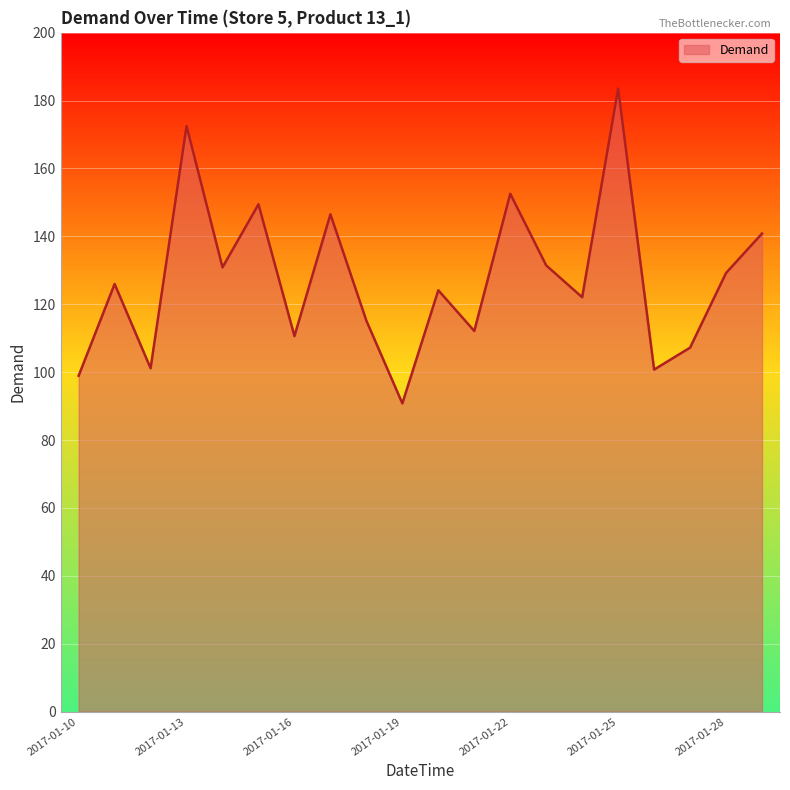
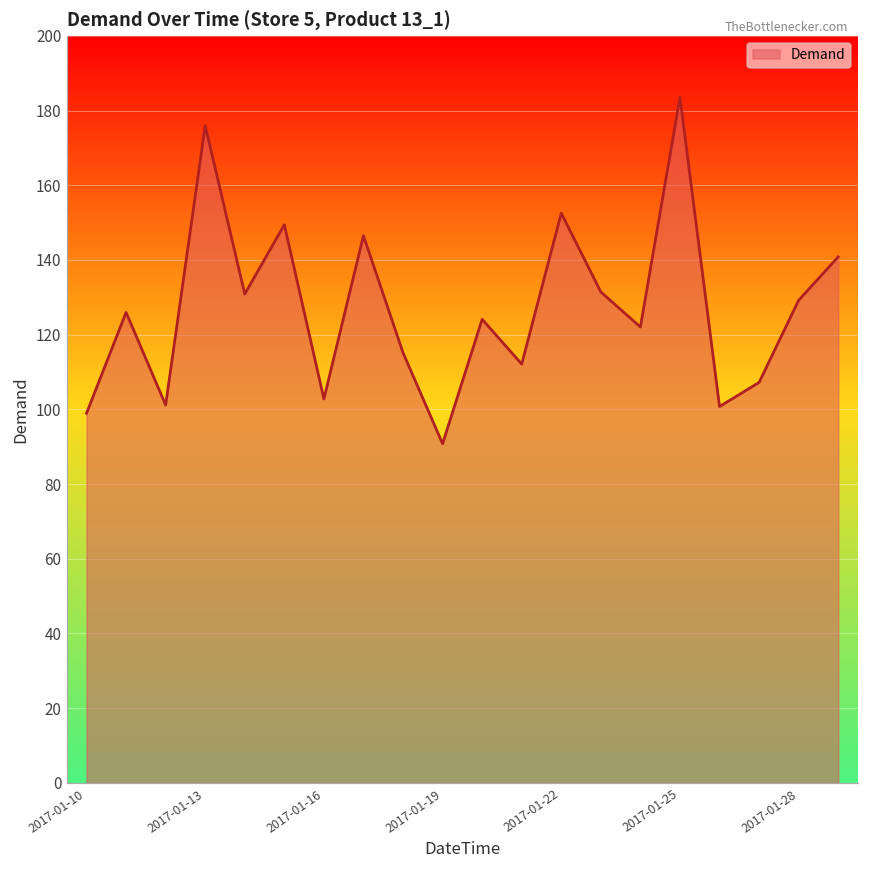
  {
    "2017-01-10": 99,
-   "2017-01-13": 173,
-   "2017-01-16": 111,
+   "2017-01-13": 176,
+   "2017-01-16": 103,
    "2017-01-19": 91,
    "2017-01-22": 153,
    "2017-01-25": 184,
    "2017-01-28": 129
  }
